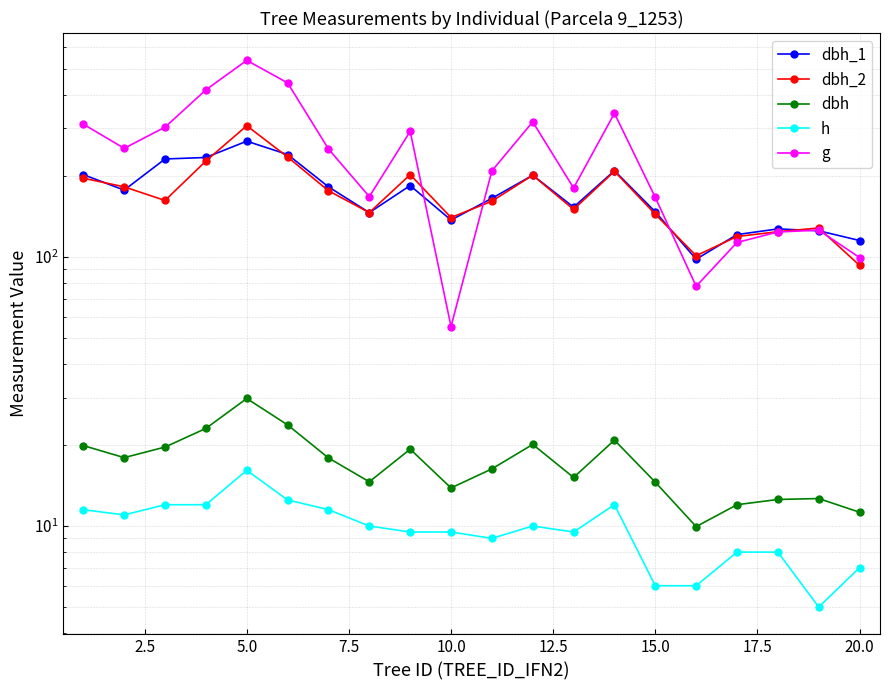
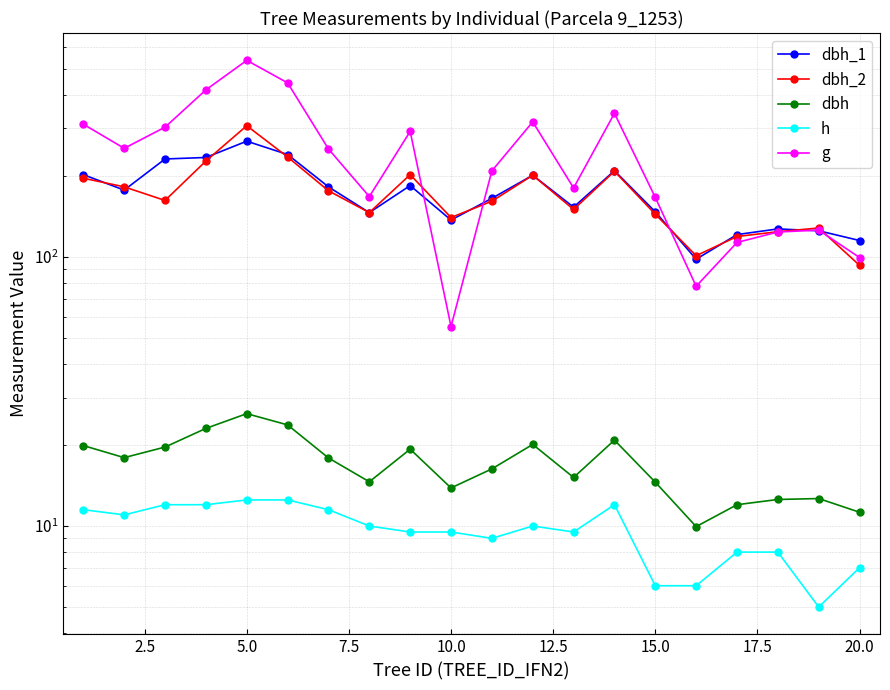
  {
    "dbh_1": {
      "5.0": 270,
      "10.0": 140,
      "20.0": 115
    },
    "dbh_2": {
      "5.0": 310,
      "10.0": 140,
      "20.0": 93
    },
    "dbh": {
-     "5.0": 30,
+     "5.0": 26,
      "10.0": 14,
      "15.0": 15,
      "20.0": 11.3
    },
    "h": {
-     "5.0": 16,
+     "5.0": 13,
      "10.0": 9.5,
      "15.0": 6,
      "20.0": 7
    },
    "g": {
      "5.0": 540,
      "10.0": 55,
      "15.0": 170,
      "20.0": 99
    }
  }
